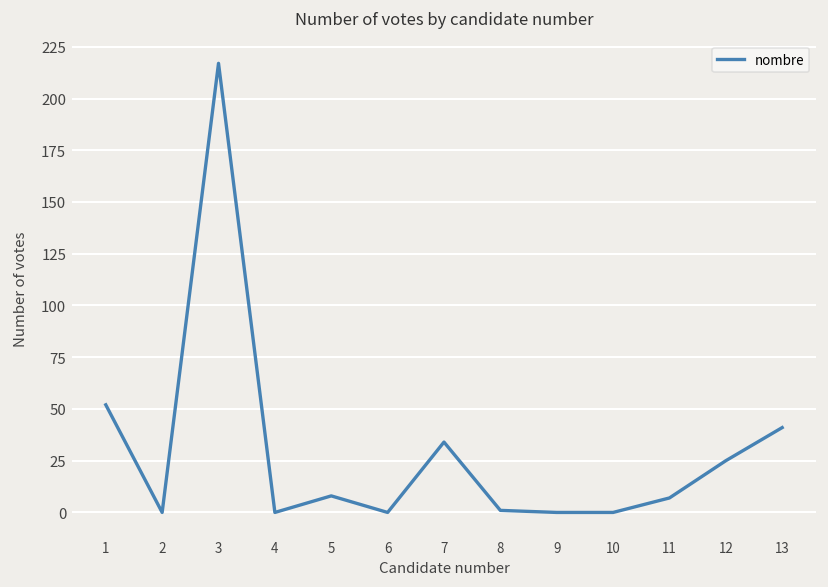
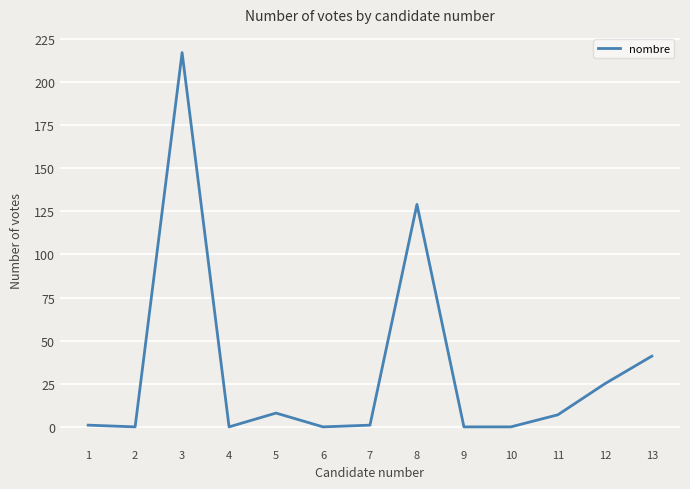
  {
-   "1": 52,
+   "1": 1,
    "2": 0,
    "3": 217,
    "4": 0,
    "5": 8,
    "6": 0,
-   "7": 34,
-   "8": 1,
+   "7": 1,
+   "8": 129,
    "9": 0,
    "10": 0,
    "11": 7,
    "12": 25,
    "13": 41
  }
